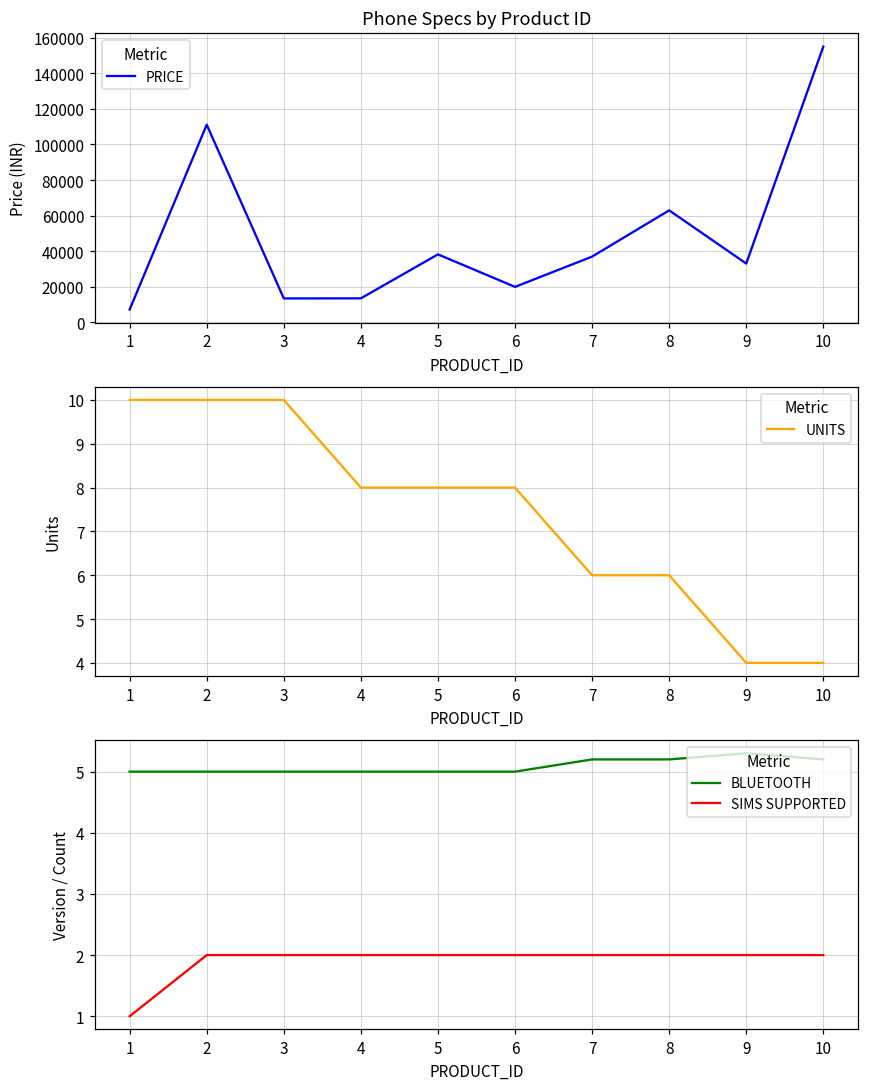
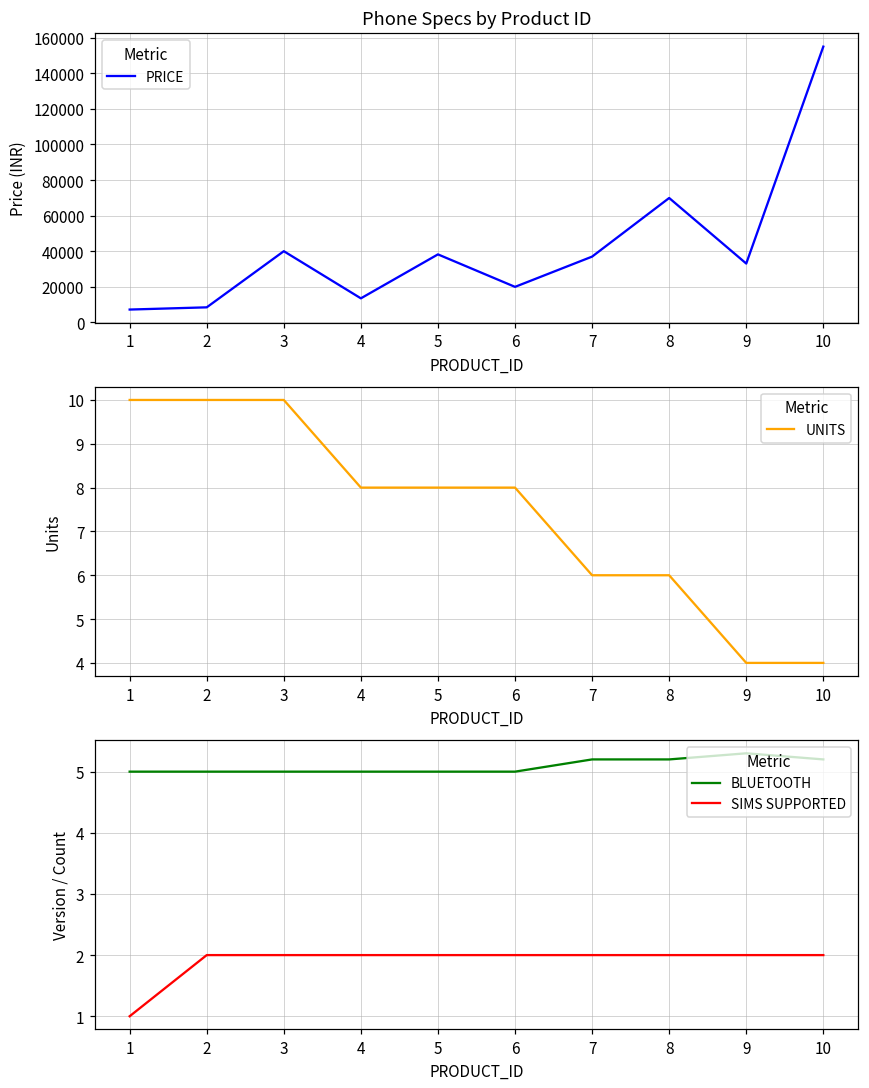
  {
    "Phone Specs by Product ID": {
      "1": 7000,
-     "2": 111000,
-     "3": 13000,
+     "2": 8000,
+     "3": 40000,
      "4": 14000,
      "5": 38000,
      "6": 20000,
      "7": 37000,
-     "8": 63000,
+     "8": 70000,
      "9": 33000,
      "10": 155000
    }
  }
